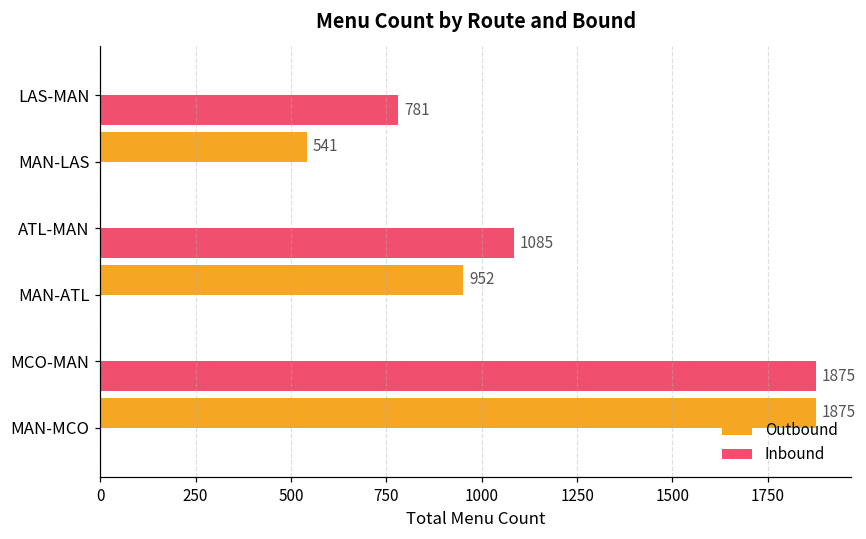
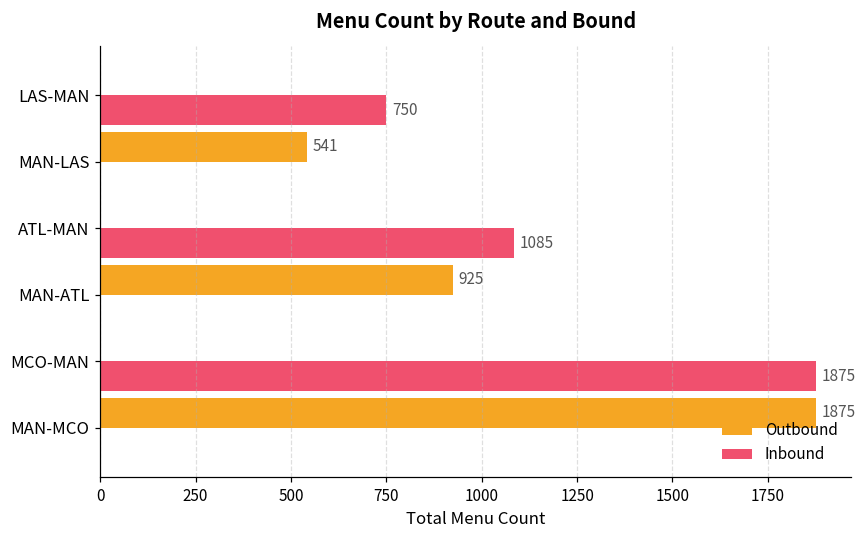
  {
    "Outbound": {
      "MAN-LAS": 541,
-     "MAN-ATL": 952,
+     "MAN-ATL": 925,
      "MAN-MCO": 1875
    },
    "Inbound": {
-     "LAS-MAN": 781,
+     "LAS-MAN": 750,
      "ATL-MAN": 1085,
      "MCO-MAN": 1875
    }
  }
